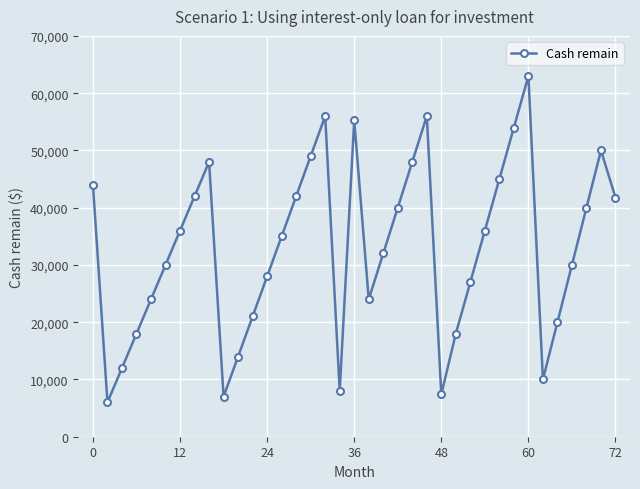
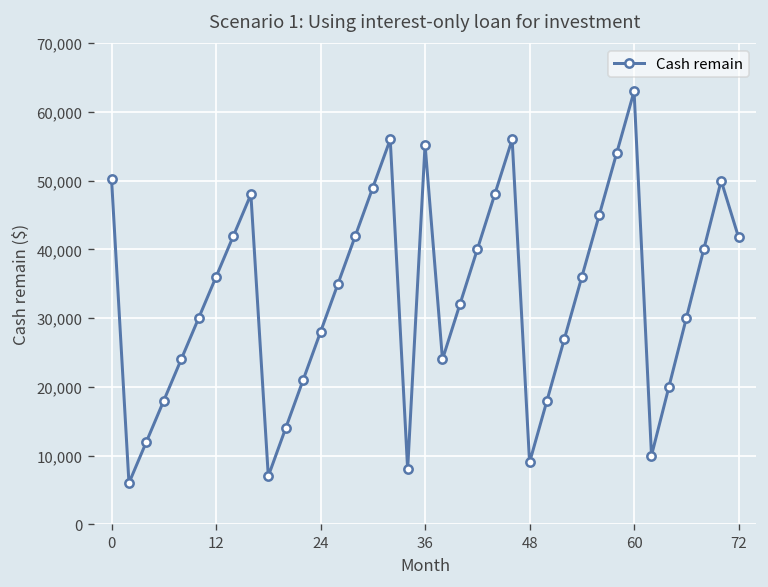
  {
-   "0": "44,000",
+   "0": "50,000",
    "12": "36,000",
    "24": "28,000",
    "36": "55,000",
-   "48": "7,000",
+   "48": "9,000",
    "60": "63,000",
    "72": "42,000"
  }
